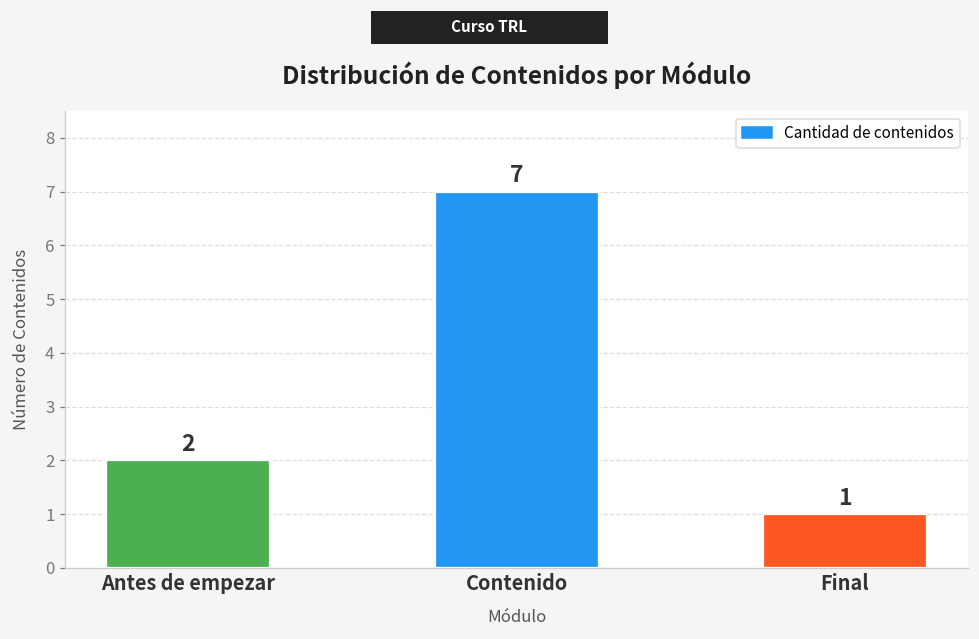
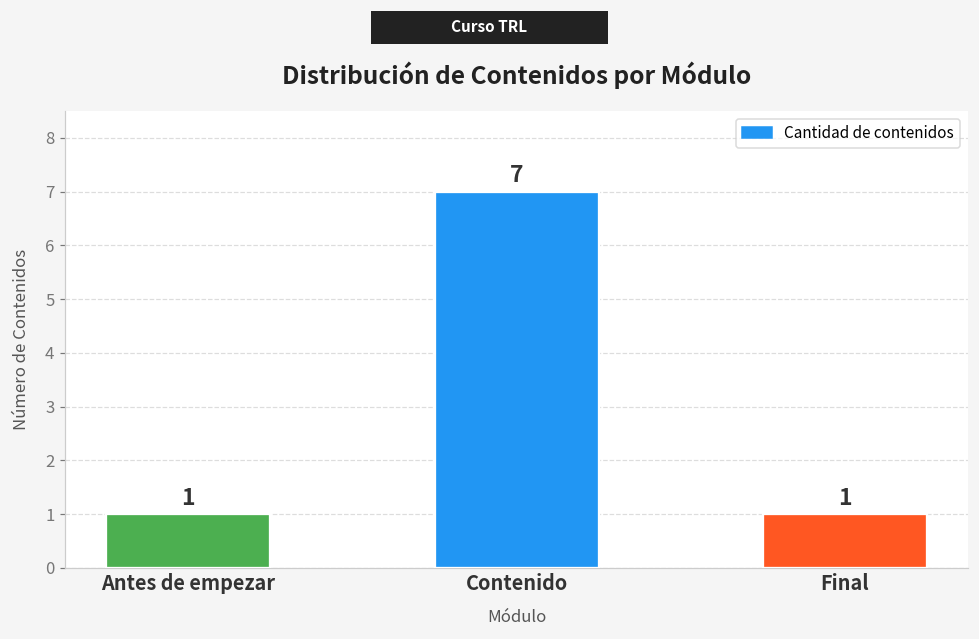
  {
-   "Antes de empezar": 2,
+   "Antes de empezar": 1,
    "Contenido": 7,
    "Final": 1
  }
